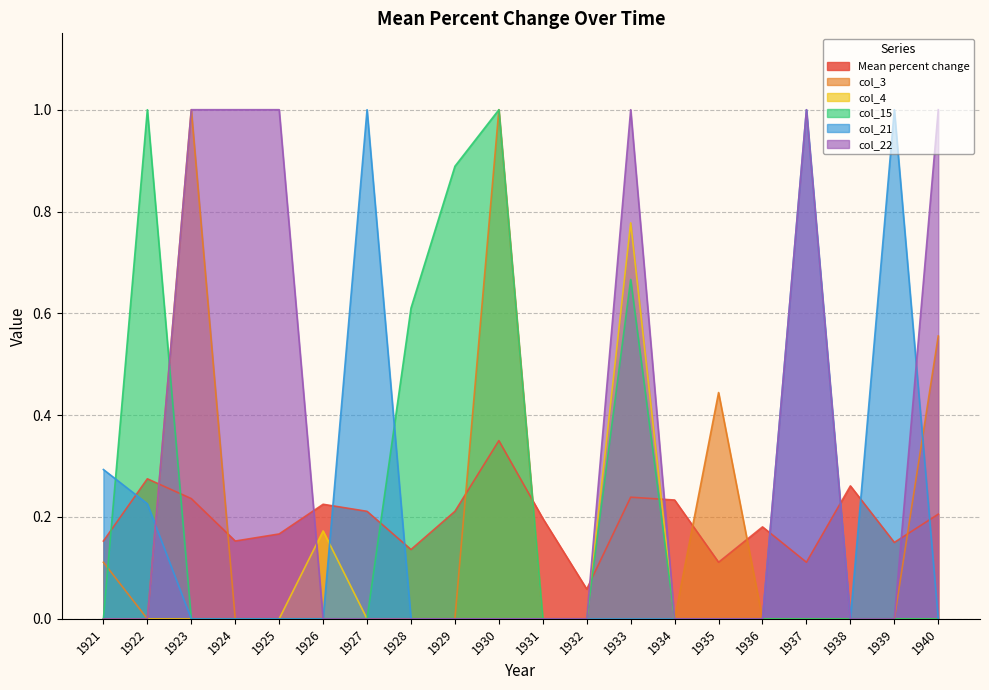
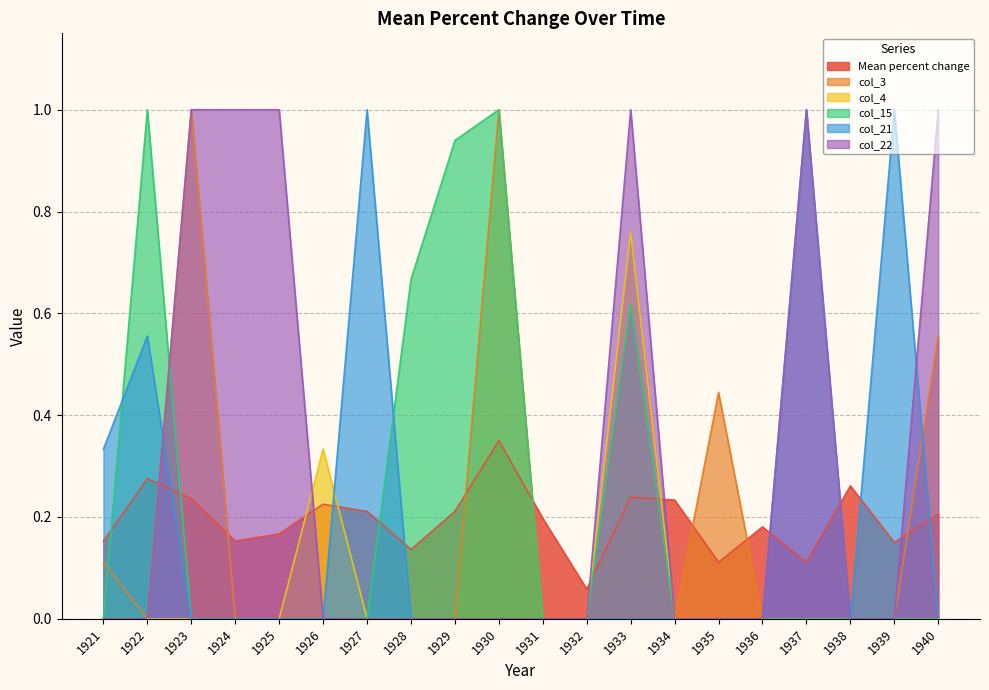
  {
    "col_4": {
-     "1926": 0.17,
-     "1933": 0.78
+     "1926": 0.33,
+     "1933": 0.76
    },
    "col_15": {
      "1922": 1.00,
-     "1928": 0.61,
-     "1929": 0.89,
-     "1933": 0.67
+     "1928": 0.67,
+     "1929": 0.94,
+     "1933": 0.62
    },
    "col_21": {
-     "1921": 0.29,
-     "1922": 0.23,
+     "1921": 0.33,
+     "1922": 0.56,
      "1927": 1.00
    },
    "col_22": {
      "1924": 1.00,
      "1925": 1.00,
      "1933": 1.00
    }
  }
